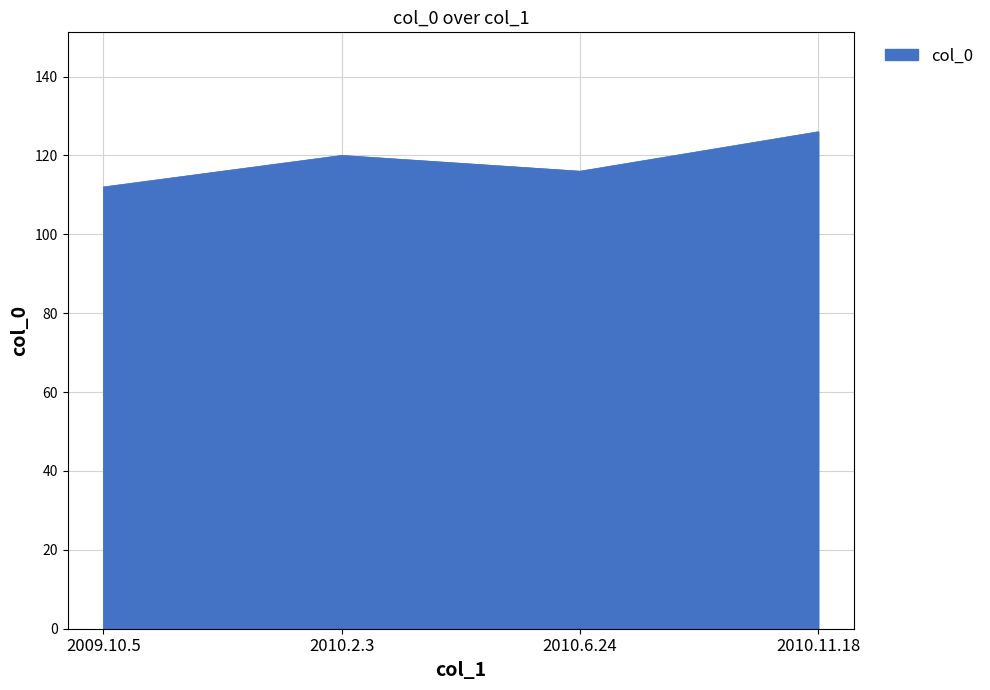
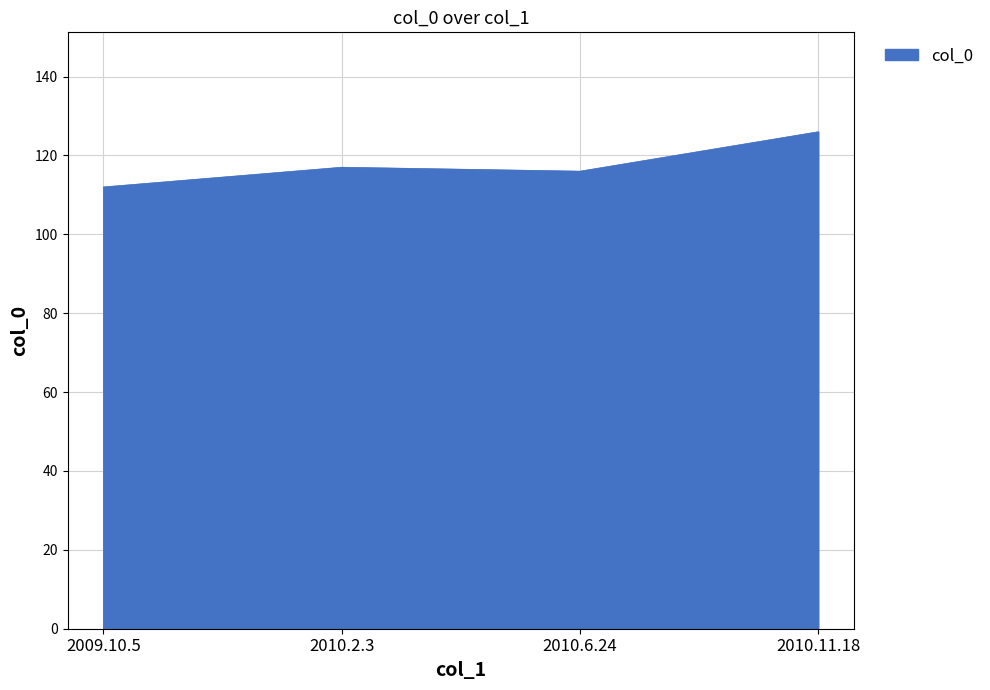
  {
    "2009.10.5": 112,
-   "2010.2.3": 120,
+   "2010.2.3": 117,
    "2010.6.24": 116,
    "2010.11.18": 126
  }
